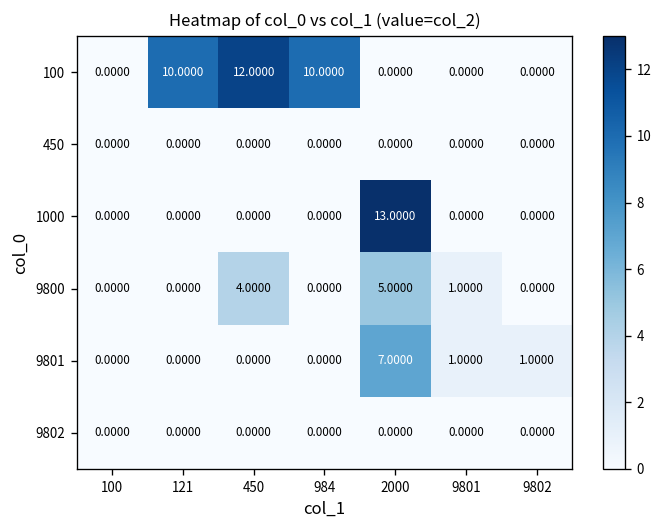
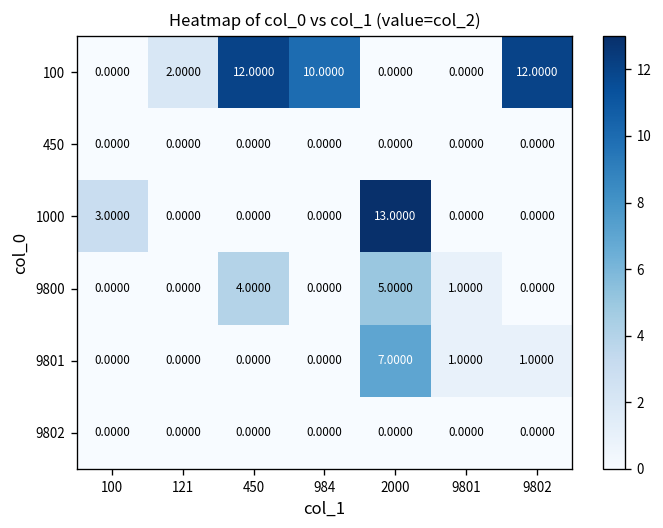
  {
    "100": {
      "100": 0.0000,
-     "121": 10.0000,
+     "121": 2.0000,
      "450": 12.0000,
      "984": 10.0000,
      "2000": 0.0000,
      "9801": 0.0000,
-     "9802": 0.0000
+     "9802": 12.0000
    },
    "450": {
      "100": 0.0000,
      "121": 0.0000,
      "450": 0.0000,
      "984": 0.0000,
      "2000": 0.0000,
      "9801": 0.0000,
      "9802": 0.0000
    },
    "1000": {
-     "100": 0.0000,
+     "100": 3.0000,
      "121": 0.0000,
      "450": 0.0000,
      "984": 0.0000,
      "2000": 13.0000,
      "9801": 0.0000,
      "9802": 0.0000
    },
    "9800": {
      "100": 0.0000,
      "121": 0.0000,
      "450": 4.0000,
      "984": 0.0000,
      "2000": 5.0000,
      "9801": 1.0000,
      "9802": 0.0000
    },
    "9801": {
      "100": 0.0000,
      "121": 0.0000,
      "450": 0.0000,
      "984": 0.0000,
      "2000": 7.0000,
      "9801": 1.0000,
      "9802": 1.0000
    },
    "9802": {
      "100": 0.0000,
      "121": 0.0000,
      "450": 0.0000,
      "984": 0.0000,
      "2000": 0.0000,
      "9801": 0.0000,
      "9802": 0.0000
    }
  }
